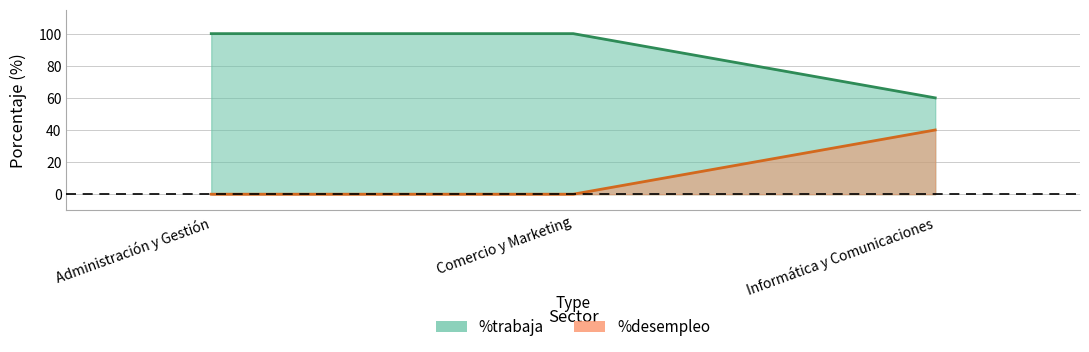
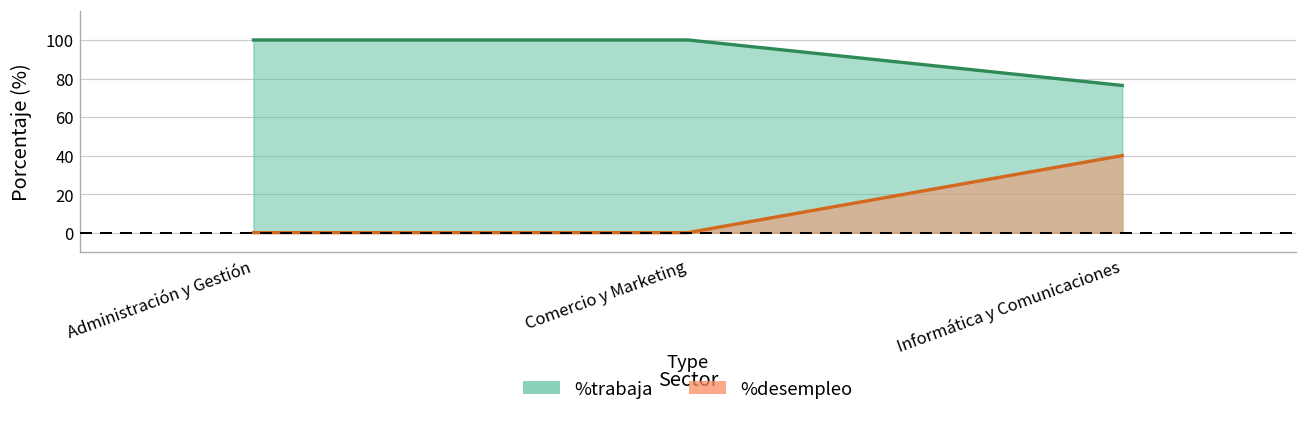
  {
    "%trabaja": {
      "Administración y Gestión": 100,
      "Comercio y Marketing": 100,
-     "Informática y Comunicaciones": 60
+     "Informática y Comunicaciones": 76
    },
    "%desempleo": {
      "Administración y Gestión": 0,
      "Comercio y Marketing": 0,
      "Informática y Comunicaciones": 40
    }
  }
